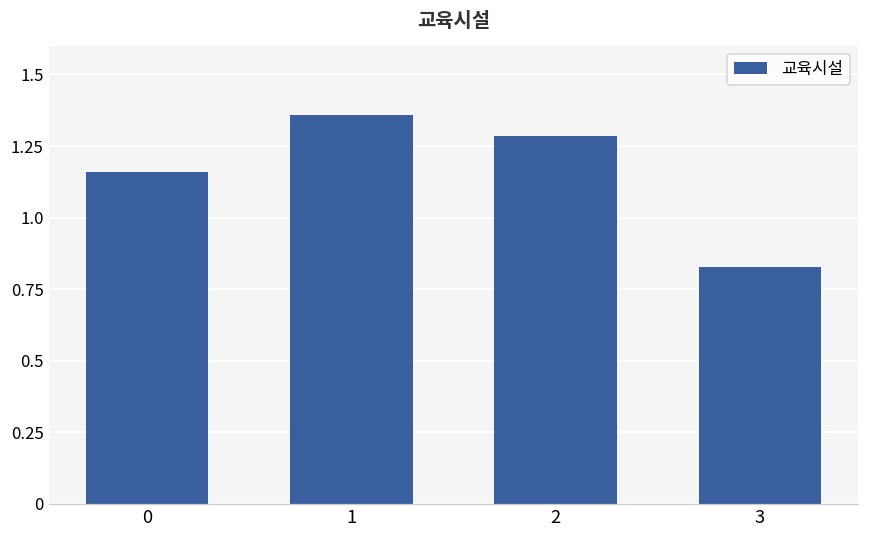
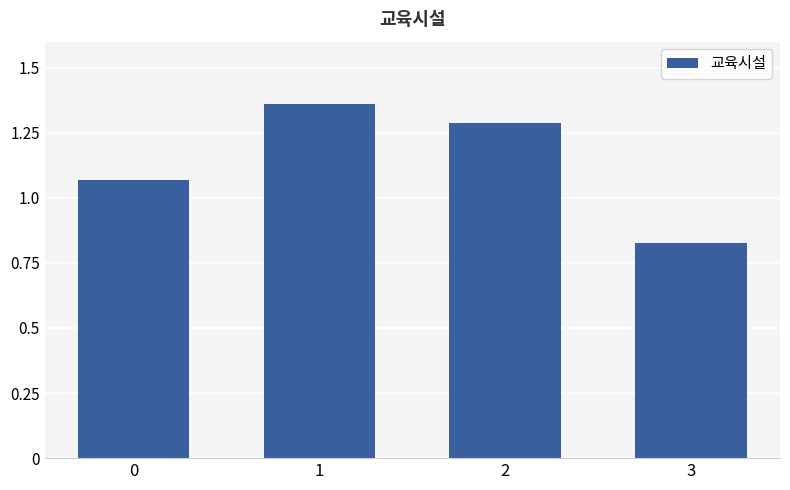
  {
-   "0": 1.16,
+   "0": 1.07,
    "1": 1.36,
    "2": 1.29,
    "3": 0.83
  }
